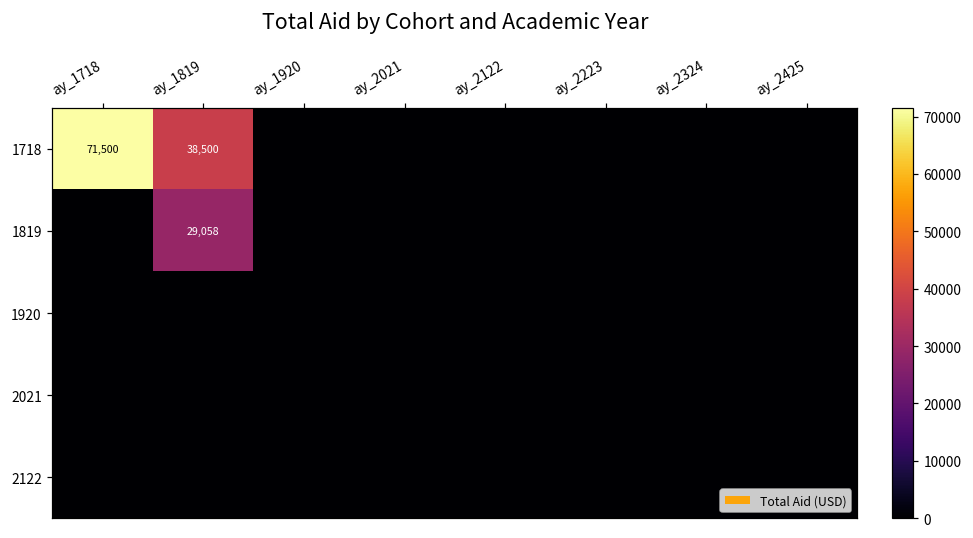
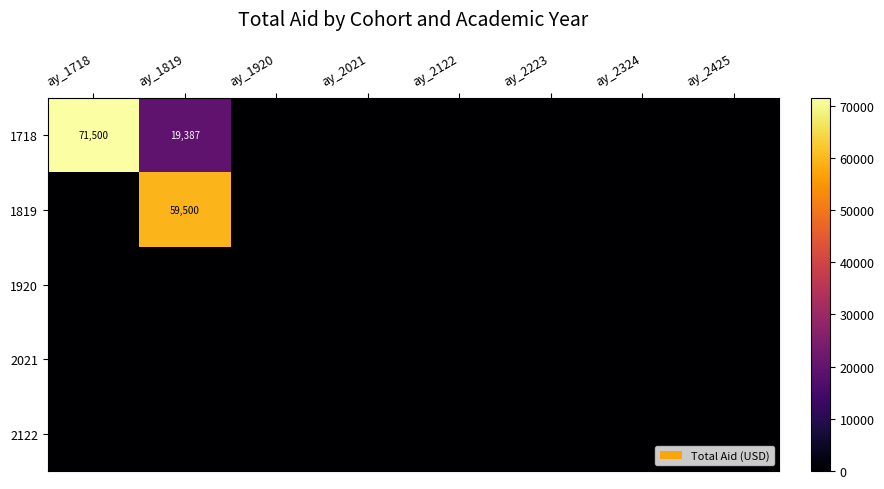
  {
    "1718": {
      "ay_1718": "71,500",
-     "ay_1819": "38,500"
+     "ay_1819": "19,387"
    },
    "1819": {
-     "ay_1819": "29,058"
+     "ay_1819": "59,500"
    }
  }
